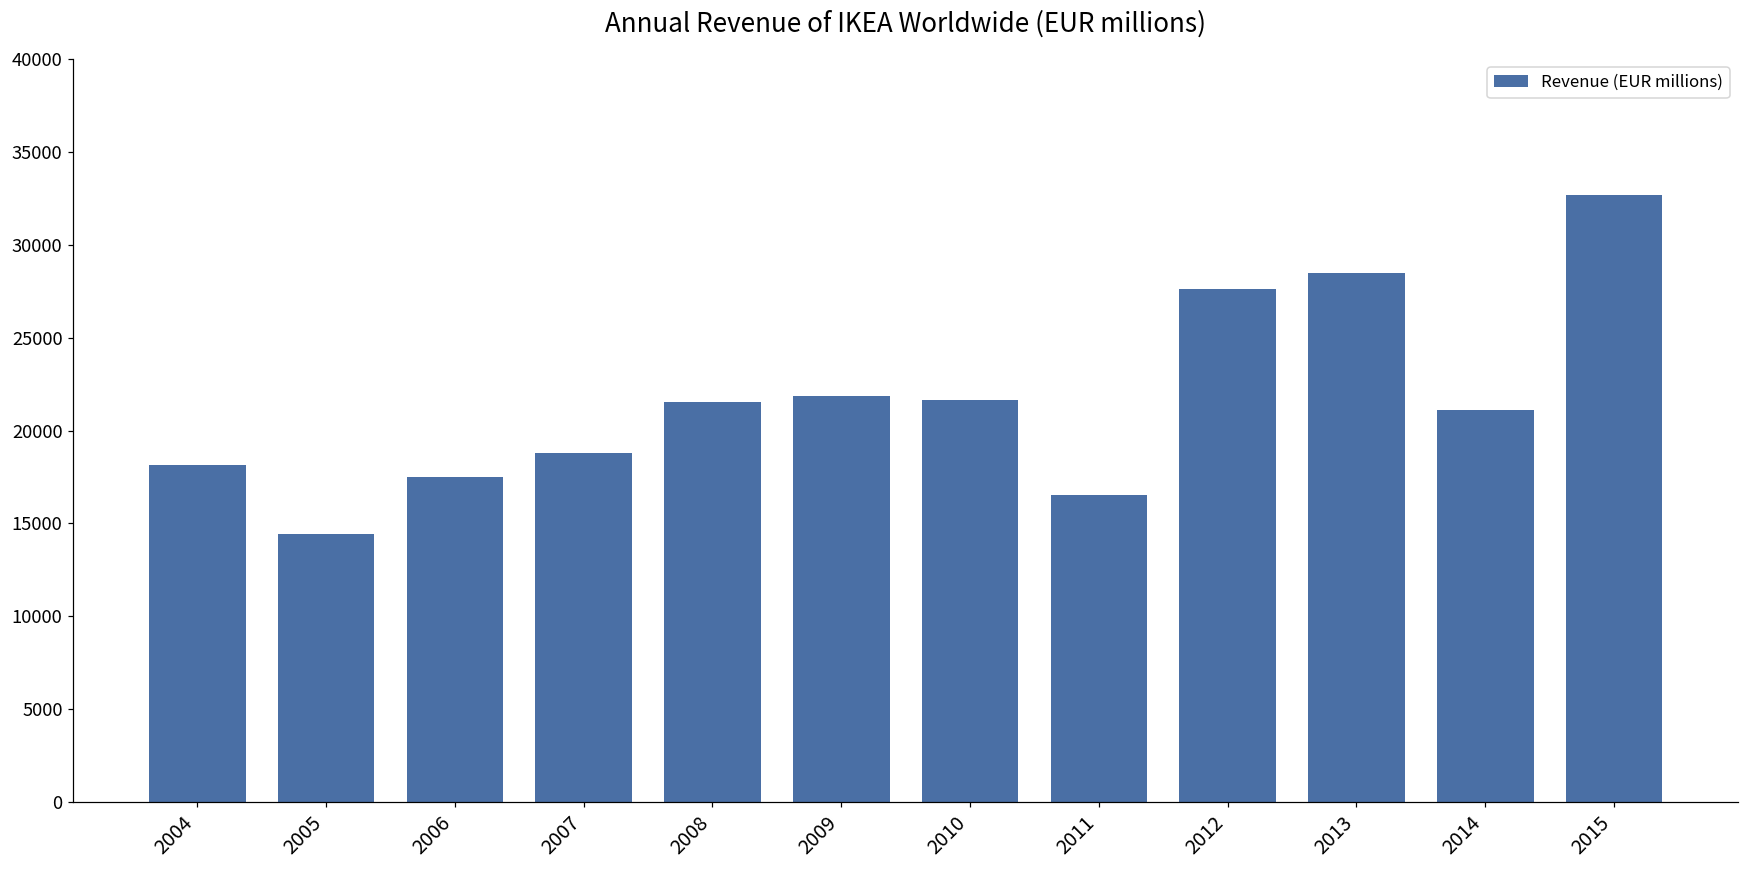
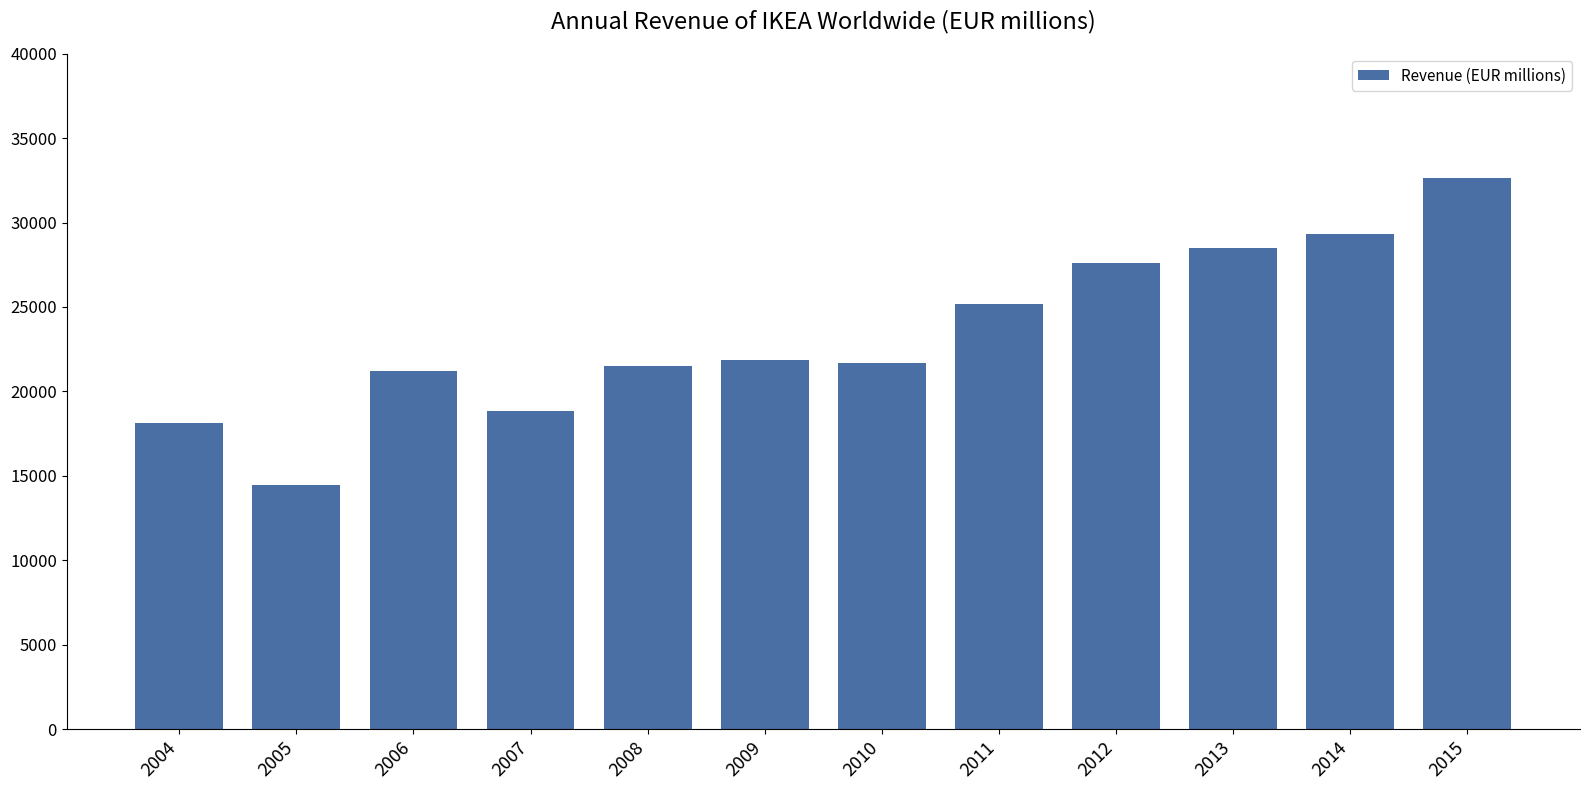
  {
    "2004": 18100,
    "2005": 14400,
-   "2006": 17500,
+   "2006": 21200,
    "2007": 18800,
    "2008": 21500,
    "2009": 21800,
    "2010": 21700,
-   "2011": 16500,
+   "2011": 25200,
    "2012": 27600,
    "2013": 28500,
-   "2014": 21100,
+   "2014": 29300,
    "2015": 32700
  }
